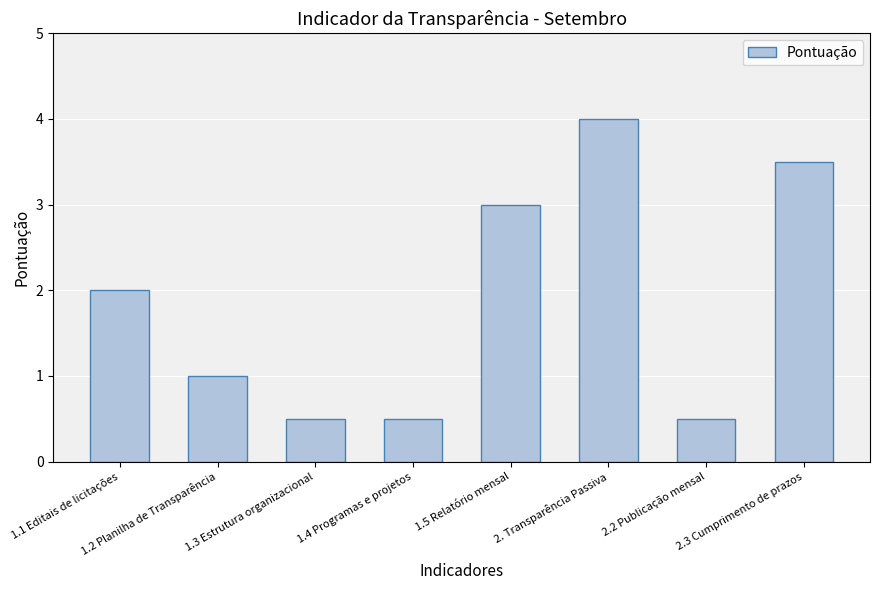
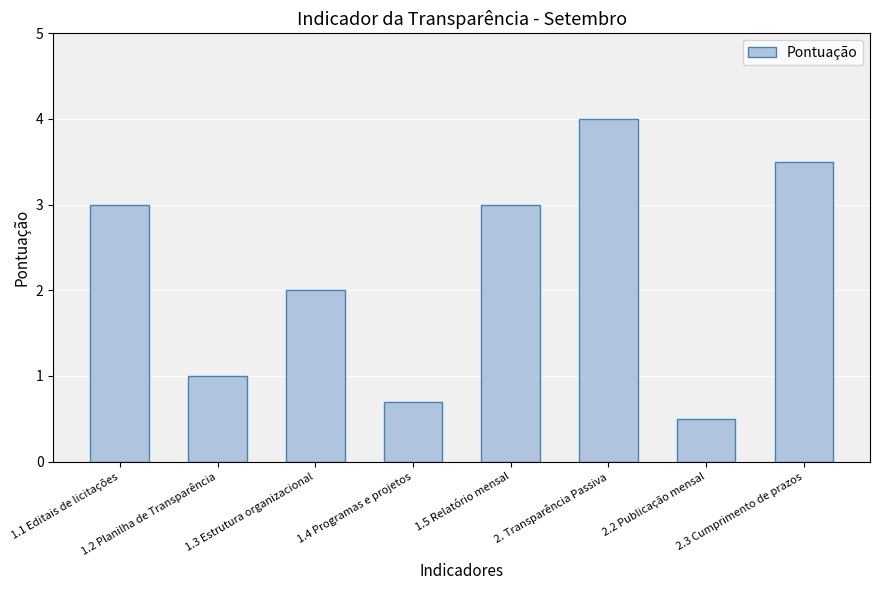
  {
-   "1.1 Editais de licitações": 2,
+   "1.1 Editais de licitações": 3,
    "1.2 Planilha de Transparência": 1.0,
-   "1.3 Estrutura organizacional": 0.5,
-   "1.4 Programas e projetos": 0.5,
+   "1.3 Estrutura organizacional": 2.0,
+   "1.4 Programas e projetos": 0.7,
    "1.5 Relatório mensal": 3.0,
    "2. Transparência Passiva": 4.0,
    "2.2 Publicação mensal": 0.5,
    "2.3 Cumprimento de prazos": 3.5
  }
